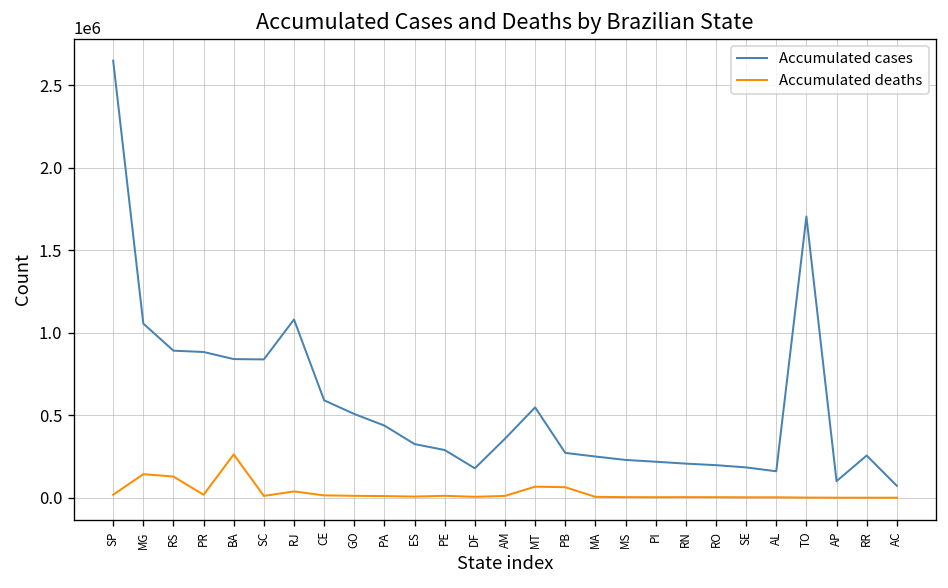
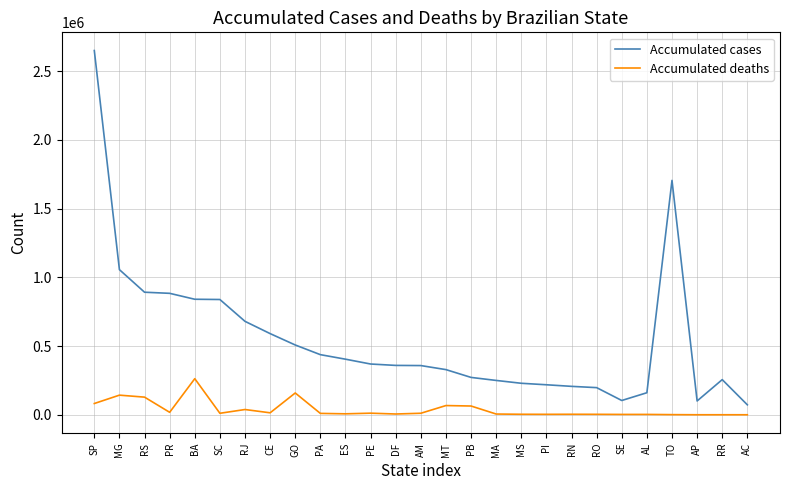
  {
    "Accumulated cases": {
      "SP": 2650000,
      "MG": 1060000,
      "RS": 890000,
      "PR": 880000,
      "BA": 840000,
      "SC": 840000,
-     "RJ": 1080000,
+     "RJ": 680000,
      "CE": 590000,
      "GO": 510000,
      "PA": 440000,
-     "ES": 330000,
-     "PE": 290000,
-     "DF": 180000,
+     "ES": 410000,
+     "PE": 370000,
+     "DF": 360000,
      "AM": 360000,
-     "MT": 550000,
+     "MT": 330000,
      "PB": 270000,
      "MA": 250000,
      "MS": 230000,
      "PI": 220000,
      "RN": 210000,
      "RO": 200000,
-     "SE": 180000,
+     "SE": 110000,
      "AL": 160000,
      "TO": 1700000,
      "AP": 100000,
      "RR": 260000,
      "AC": 70000
    },
    "Accumulated deaths": {
-     "SP": 20000,
+     "SP": 80000,
      "MG": 140000,
      "RS": 130000,
      "PR": 20000,
      "BA": 260000,
      "SC": 10000,
      "RJ": 40000,
      "CE": 20000,
-     "GO": 10000,
+     "GO": 160000,
      "PA": 10000,
      "ES": 10000,
      "PE": 10000,
      "DF": 10000,
      "AM": 10000,
      "MT": 70000,
      "PB": 60000,
      "MA": 10000,
      "MS": 0,
      "PI": 0,
      "RN": 0,
      "RO": 0,
      "SE": 0,
      "AL": 0,
      "TO": 0,
      "AP": 0,
      "RR": 0,
      "AC": 0
    }
  }
